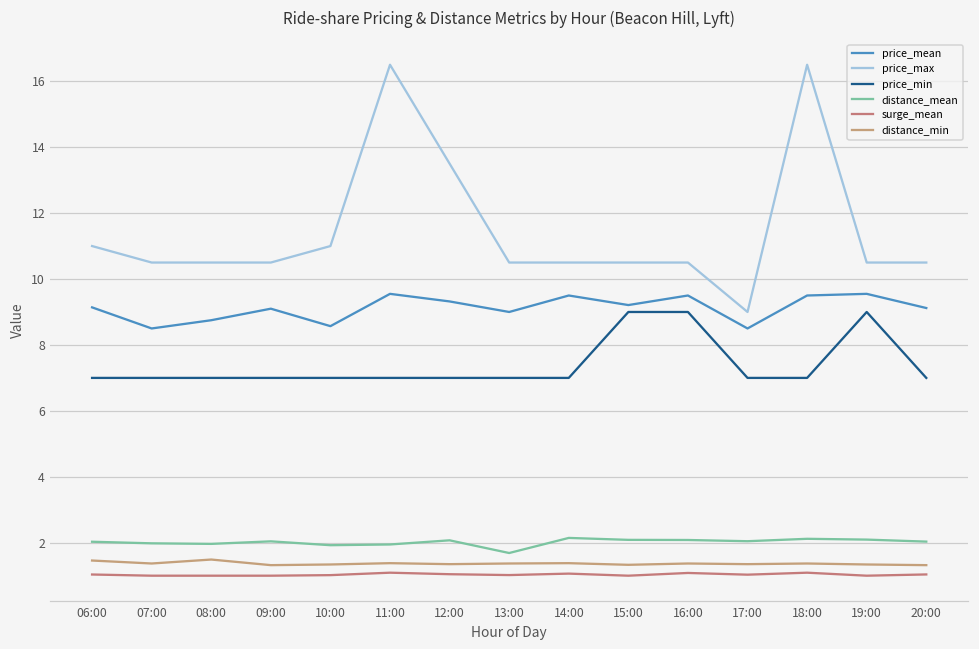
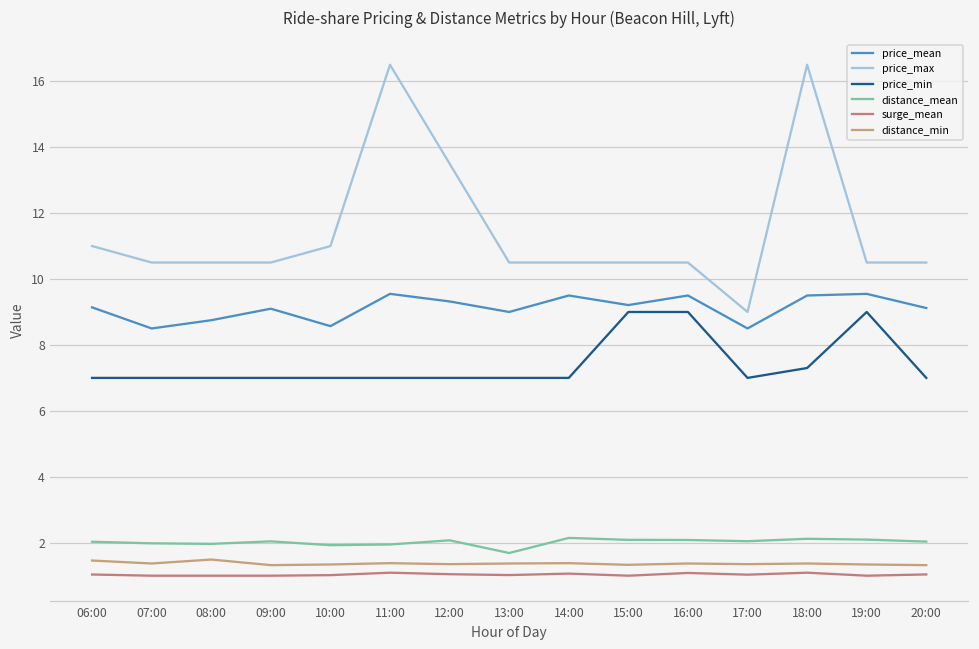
  {
    "price_mean": {
      "06:00": 9.1,
      "07:00": 8.5,
      "08:00": 8.8,
      "09:00": 9.1,
      "10:00": 8.6,
      "11:00": 9.6,
      "12:00": 9.3,
      "13:00": 9.0,
      "14:00": 9.5,
      "15:00": 9.2,
      "16:00": 9.5,
      "17:00": 8.5,
      "18:00": 9.5,
      "19:00": 9.6,
      "20:00": 9.1
    },
    "price_max": {
      "06:00": 11.0,
      "07:00": 10.5,
      "08:00": 10.5,
      "09:00": 10.5,
      "10:00": 11.0,
      "11:00": 16.5,
      "12:00": 13.5,
      "13:00": 10.5,
      "14:00": 10.5,
      "15:00": 10.5,
      "16:00": 10.5,
      "17:00": 9.0,
      "18:00": 16.5,
      "19:00": 10.5,
      "20:00": 10.5
    },
    "price_min": {
      "06:00": 7.0,
      "07:00": 7.0,
      "08:00": 7.0,
      "09:00": 7.0,
      "10:00": 7.0,
      "11:00": 7.0,
      "12:00": 7.0,
      "13:00": 7.0,
      "14:00": 7.0,
      "15:00": 9.0,
      "16:00": 9.0,
      "17:00": 7.0,
-     "18:00": 7.0,
+     "18:00": 7.3,
      "19:00": 9.0,
      "20:00": 7.0
    },
    "distance_mean": {
      "06:00": 2.0,
      "07:00": 2.0,
      "08:00": 2.0,
      "09:00": 2.0,
      "10:00": 1.9,
      "11:00": 1.9,
      "12:00": 2.1,
      "13:00": 1.7,
      "14:00": 2.1,
      "15:00": 2.1,
      "16:00": 2.1,
      "17:00": 2.0,
      "18:00": 2.1,
      "19:00": 2.1,
      "20:00": 2.0
    }
  }
